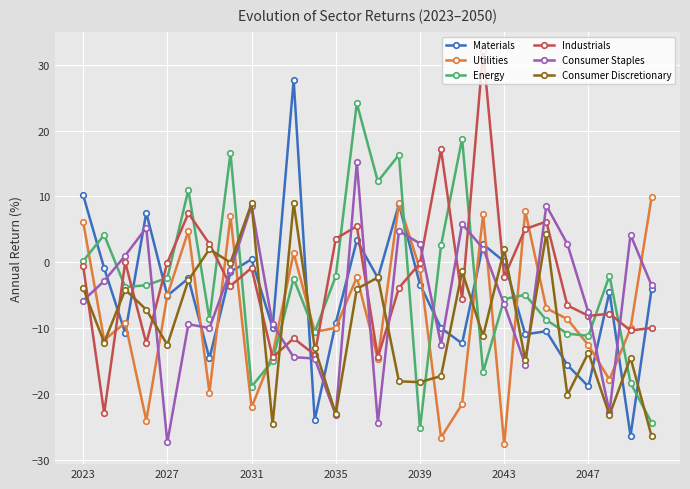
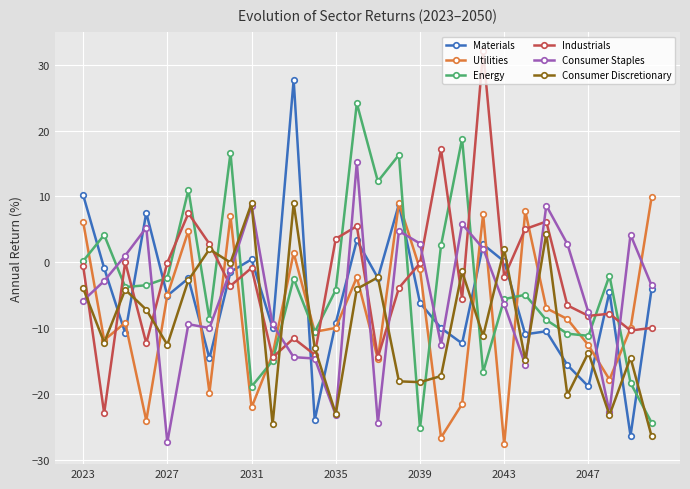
  {
    "Materials": {
      "2023": 10,
      "2031": 0,
      "2035": -9,
-     "2039": -3,
+     "2039": -6,
      "2043": 0,
      "2047": -19
    },
    "Energy": {
      "2023": 0,
      "2027": -2,
      "2031": -19,
-     "2035": -2,
+     "2035": -4,
      "2039": -25,
      "2043": -6,
      "2047": -11
    },
    "Consumer Staples": {
      "2023": -6,
      "2027": -27,
      "2039": 3,
      "2043": -6,
      "2047": -8
    },
    "Consumer Discretionary": {
      "2023": -4,
      "2027": -13,
      "2039": -18,
      "2043": 2,
      "2047": -14
    }
  }
